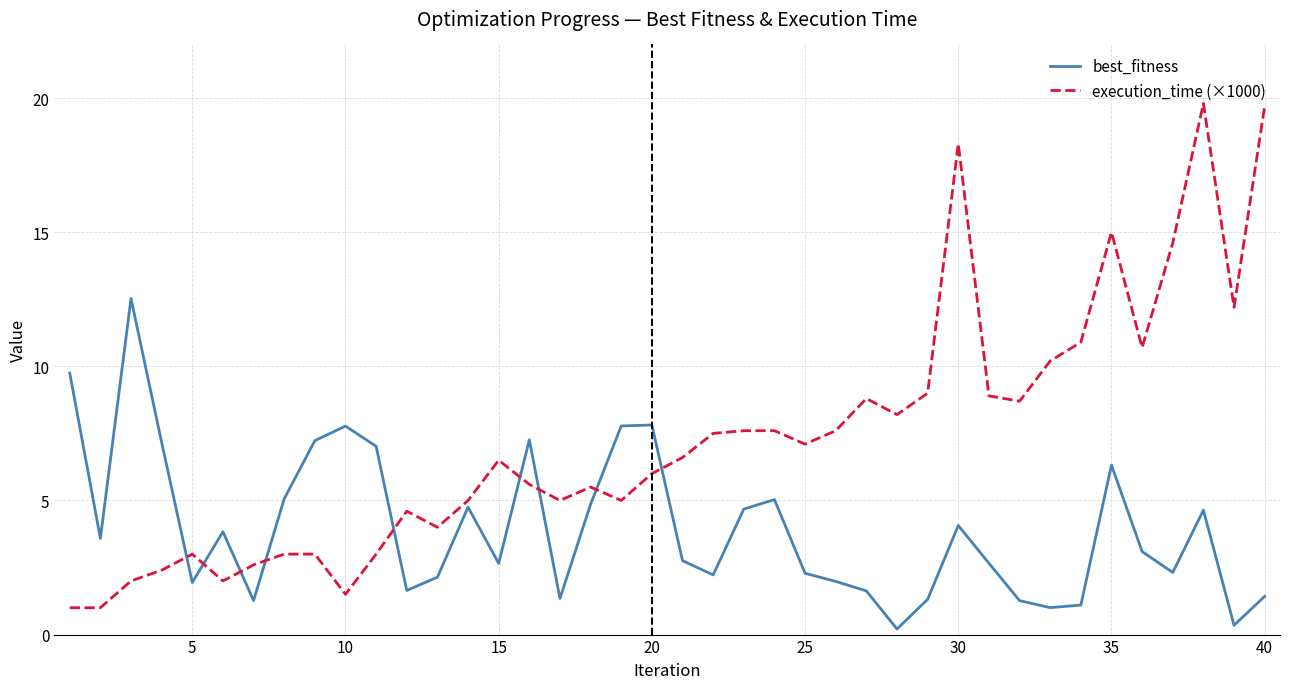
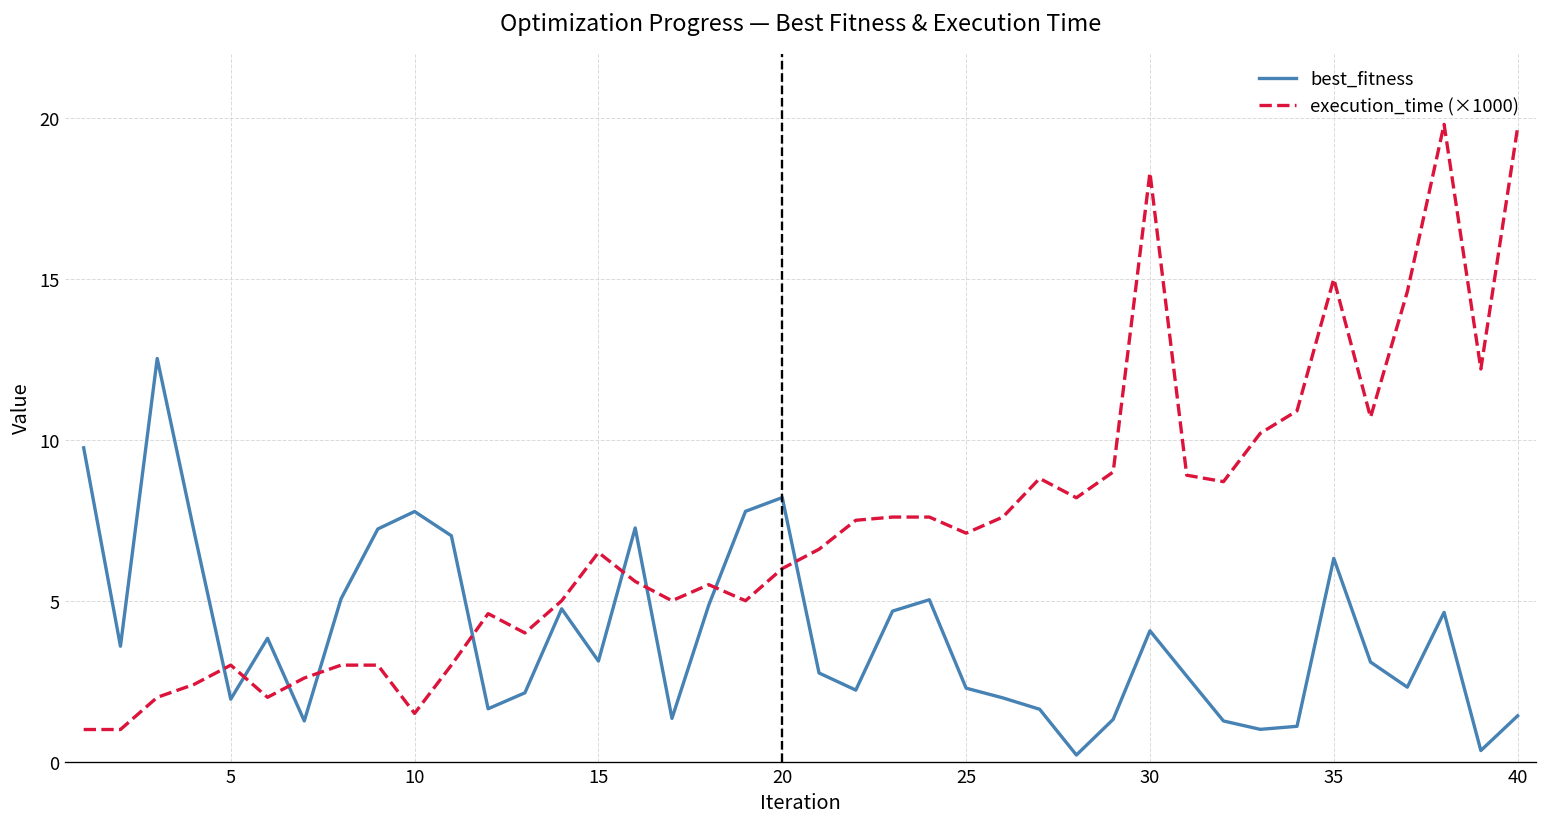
  {
    "best_fitness": {
      "5": 1.9,
      "10": 7.8,
-     "15": 2.7,
-     "20": 7.8,
+     "15": 3.1,
+     "20": 8.2,
      "25": 2.3,
      "30": 4.1,
      "35": 6.3,
      "40": 1.4
    },
    "execution_time (×1000)": {
      "5": 3.0,
      "10": 1.5,
      "15": 6.5,
      "20": 6.0,
      "25": 7.1,
      "30": 18.3,
      "35": 15.0,
      "40": 19.7
    }
  }
